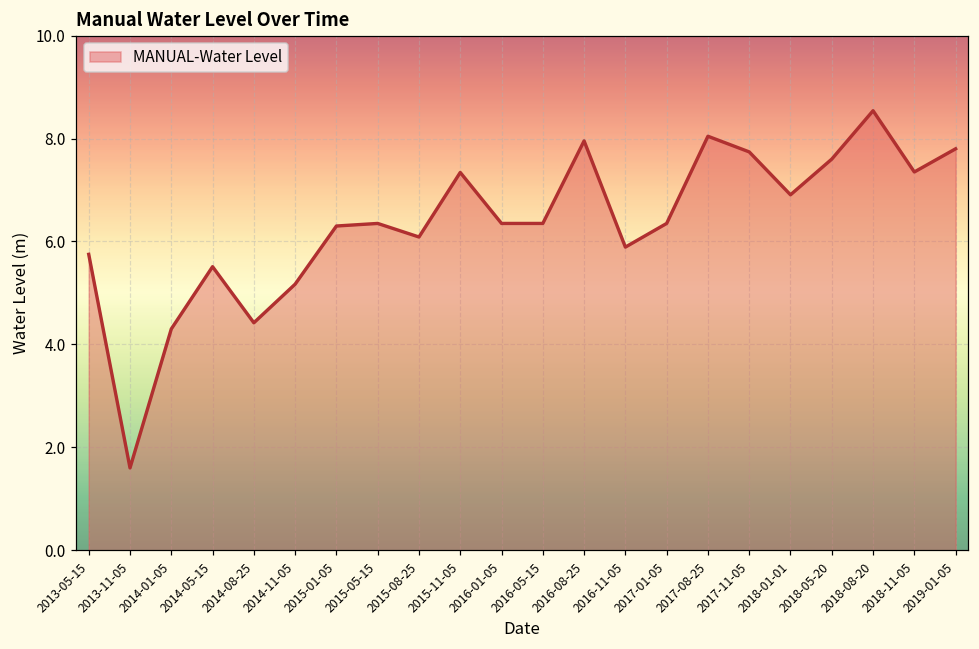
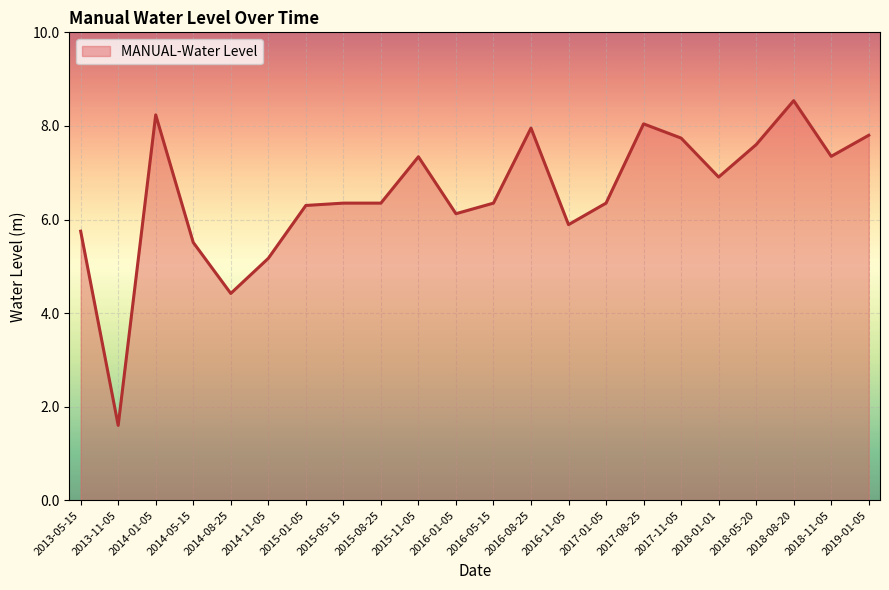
  {
    "2013-05-15": 5.8,
    "2013-11-05": 1.6,
-   "2014-01-05": 4.3,
+   "2014-01-05": 8.2,
    "2014-05-15": 5.5,
    "2014-08-25": 4.4,
    "2014-11-05": 5.2,
    "2015-01-05": 6.3,
    "2015-05-15": 6.3,
-   "2015-08-25": 6.1,
+   "2015-08-25": 6.3,
    "2015-11-05": 7.3,
-   "2016-01-05": 6.3,
+   "2016-01-05": 6.1,
    "2016-05-15": 6.3,
    "2016-08-25": 8.0,
    "2016-11-05": 5.9,
    "2017-01-05": 6.3,
    "2017-08-25": 8.0,
    "2017-11-05": 7.7,
    "2018-01-01": 6.9,
    "2018-05-20": 7.6,
    "2018-08-20": 8.5,
    "2018-11-05": 7.3,
    "2019-01-05": 7.8
  }
